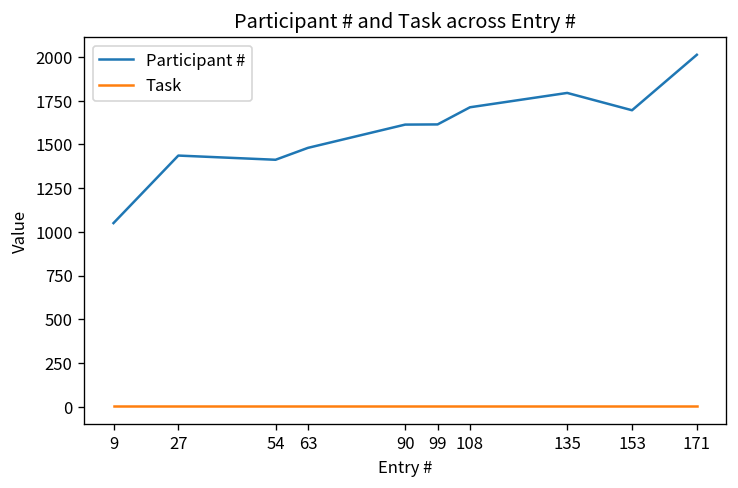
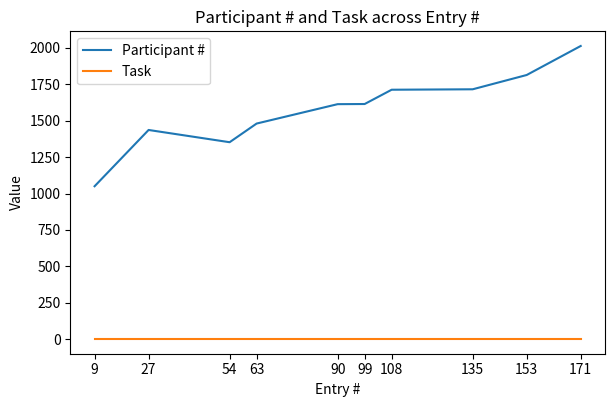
  {
    "Participant #": {
      "9": 1050,
      "27": 1440,
-     "54": 1410,
+     "54": 1350,
      "63": 1480,
      "90": 1610,
      "99": 1610,
      "108": 1710,
-     "135": 1790,
-     "153": 1700,
+     "135": 1720,
+     "153": 1810,
      "171": 2010
    },
    "Task": {
      "9": 0,
      "27": 0,
      "54": 0,
      "63": 0,
      "90": 0,
      "99": 0,
      "108": 0,
      "135": 0,
      "153": 0,
      "171": 0
    }
  }
